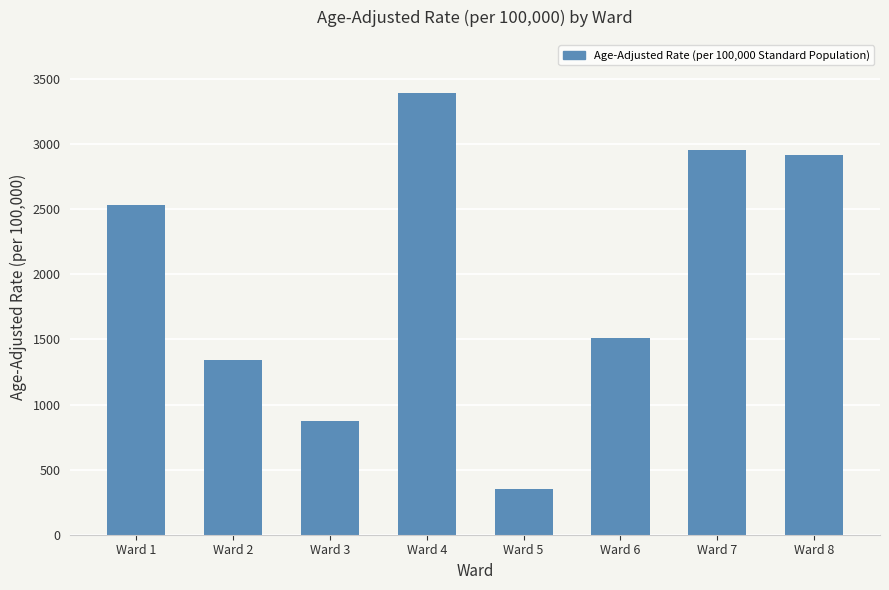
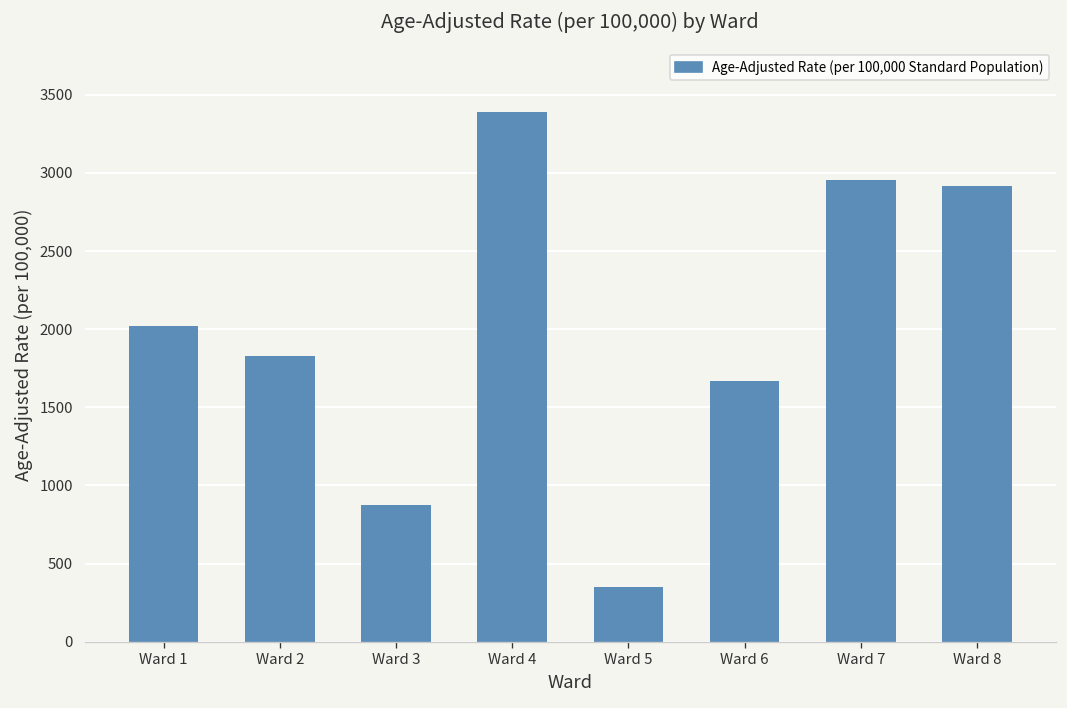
  {
-   "Ward 1": 2530,
-   "Ward 2": 1340,
+   "Ward 1": 2020,
+   "Ward 2": 1830,
    "Ward 3": 870,
    "Ward 4": 3390,
    "Ward 5": 350,
-   "Ward 6": 1510,
+   "Ward 6": 1670,
    "Ward 7": 2960,
    "Ward 8": 2920
  }
